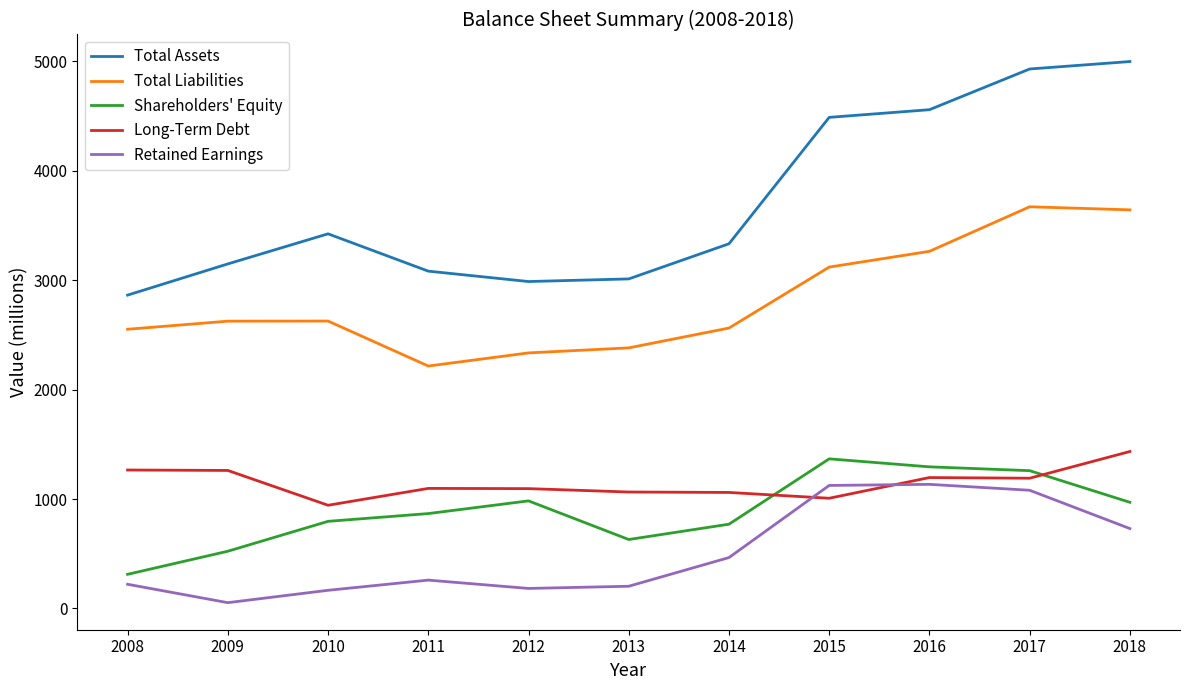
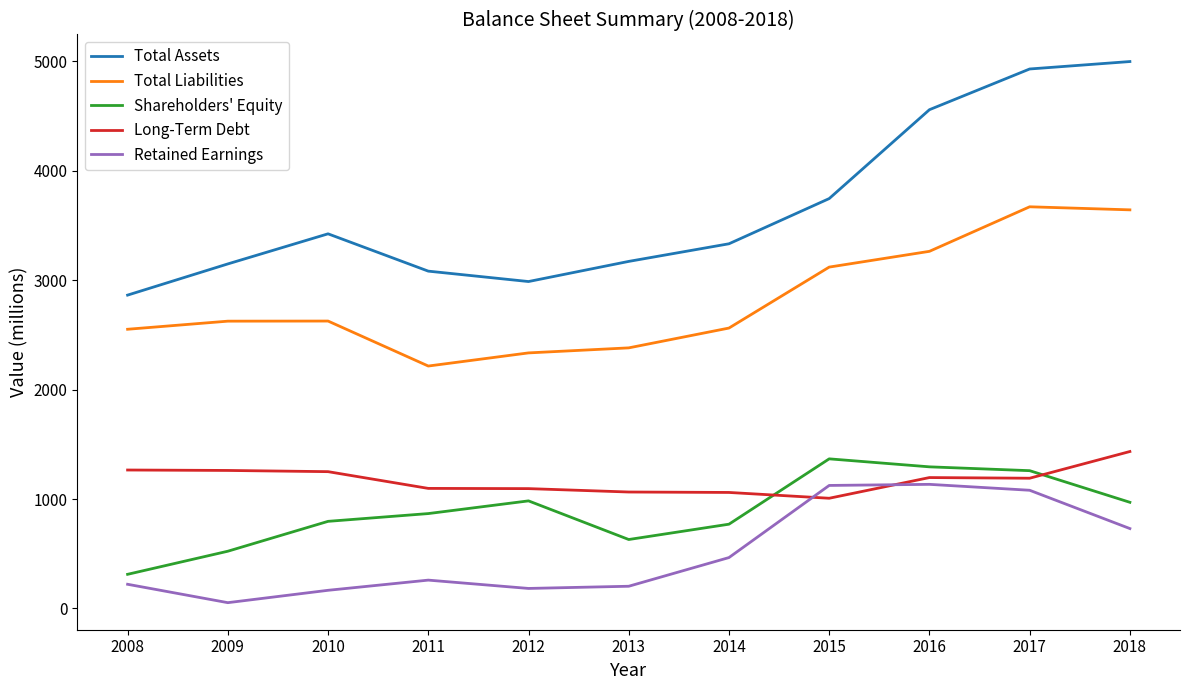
  {
    "Total Assets": {
      "2008": 2860,
      "2009": 3150,
      "2010": 3420,
      "2011": 3080,
      "2012": 2990,
-     "2013": 3010,
+     "2013": 3170,
      "2014": 3330,
-     "2015": 4490,
+     "2015": 3750,
      "2016": 4560,
      "2017": 4930,
      "2018": 5000
    },
    "Total Liabilities": {
      "2008": 2550,
      "2009": 2630,
      "2010": 2630,
      "2011": 2220,
      "2012": 2340,
      "2013": 2380,
      "2014": 2560,
      "2015": 3120,
      "2016": 3260,
      "2017": 3670,
      "2018": 3640
    },
    "Shareholders' Equity": {
      "2008": 310,
      "2009": 520,
      "2010": 800,
      "2011": 870,
      "2012": 980,
      "2013": 630,
      "2014": 770,
      "2015": 1370,
      "2016": 1290,
      "2017": 1260,
      "2018": 970
    },
    "Long-Term Debt": {
      "2008": 1270,
      "2009": 1260,
-     "2010": 940,
+     "2010": 1250,
      "2011": 1100,
      "2012": 1100,
      "2013": 1060,
      "2014": 1060,
      "2015": 1010,
      "2016": 1200,
      "2017": 1190,
      "2018": 1430
    },
    "Retained Earnings": {
      "2008": 220,
      "2009": 50,
      "2010": 170,
      "2011": 260,
      "2012": 180,
      "2013": 200,
      "2014": 470,
      "2015": 1120,
      "2016": 1130,
      "2017": 1080,
      "2018": 730
    }
  }
